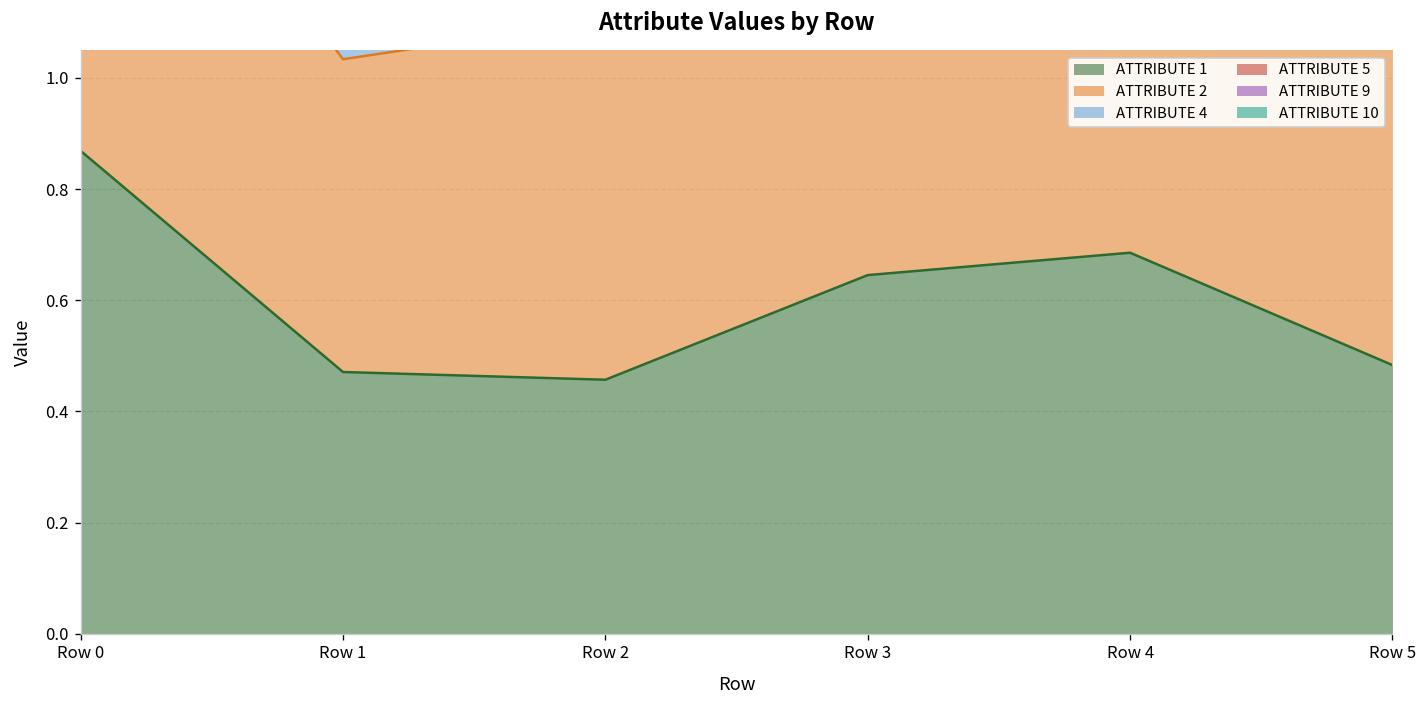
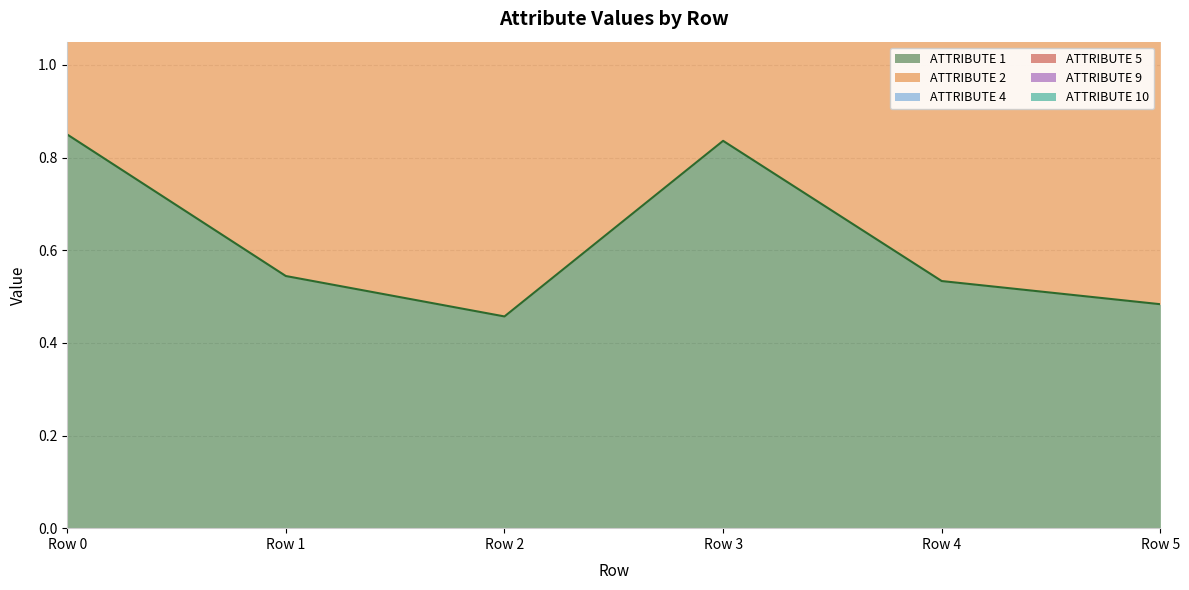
  {
    "ATTRIBUTE 1": {
-     "Row 0": 0.87,
-     "Row 1": 0.47,
+     "Row 0": 0.85,
+     "Row 1": 0.54,
      "Row 2": 0.46,
-     "Row 3": 0.65,
-     "Row 4": 0.69,
+     "Row 3": 0.84,
+     "Row 4": 0.53,
      "Row 5": 0.48
    }
  }
